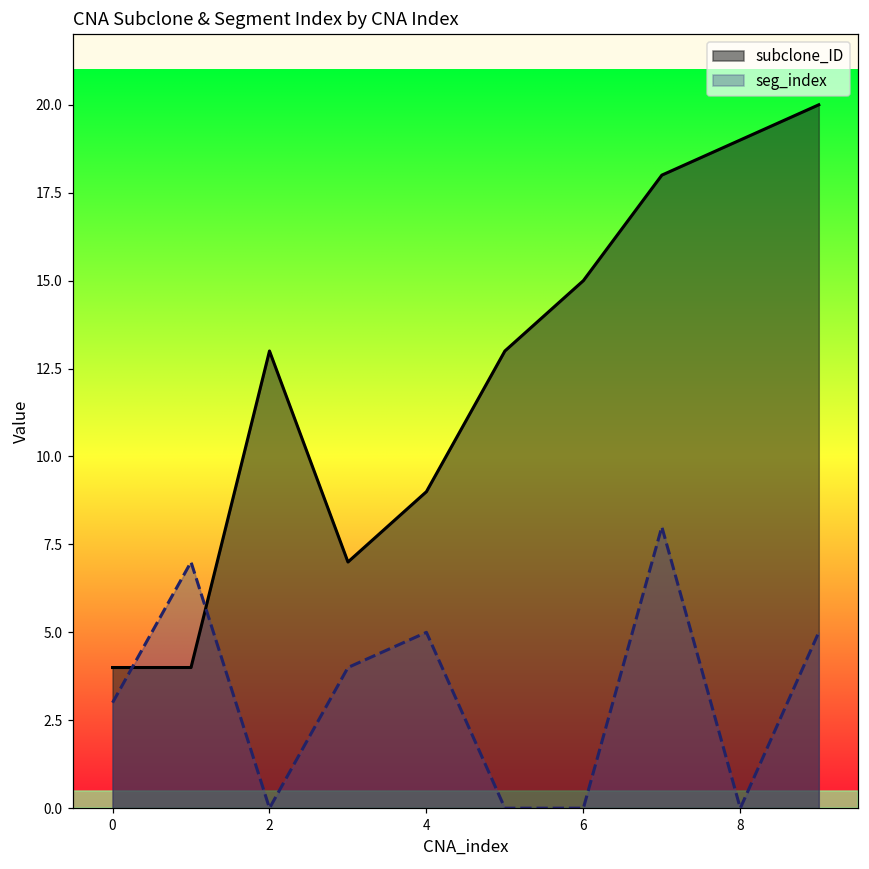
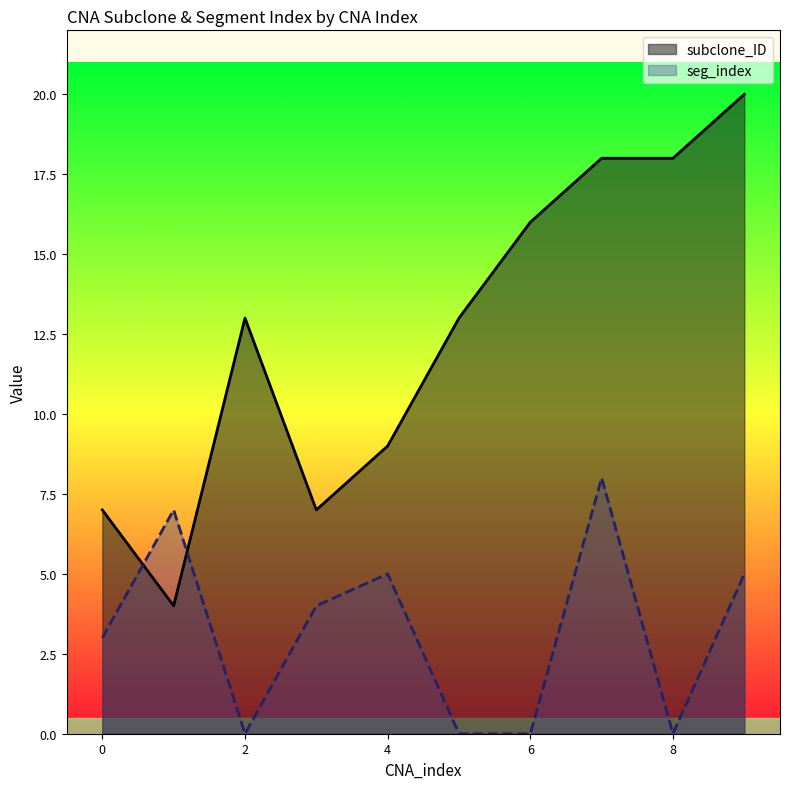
  {
    "subclone_ID": {
-     "0": 4,
+     "0": 7,
      "2": 13,
      "4": 9,
-     "6": 15,
-     "8": 19
+     "6": 16,
+     "8": 18
    },
    "seg_index": {
      "0": 3,
      "4": 5
    }
  }
